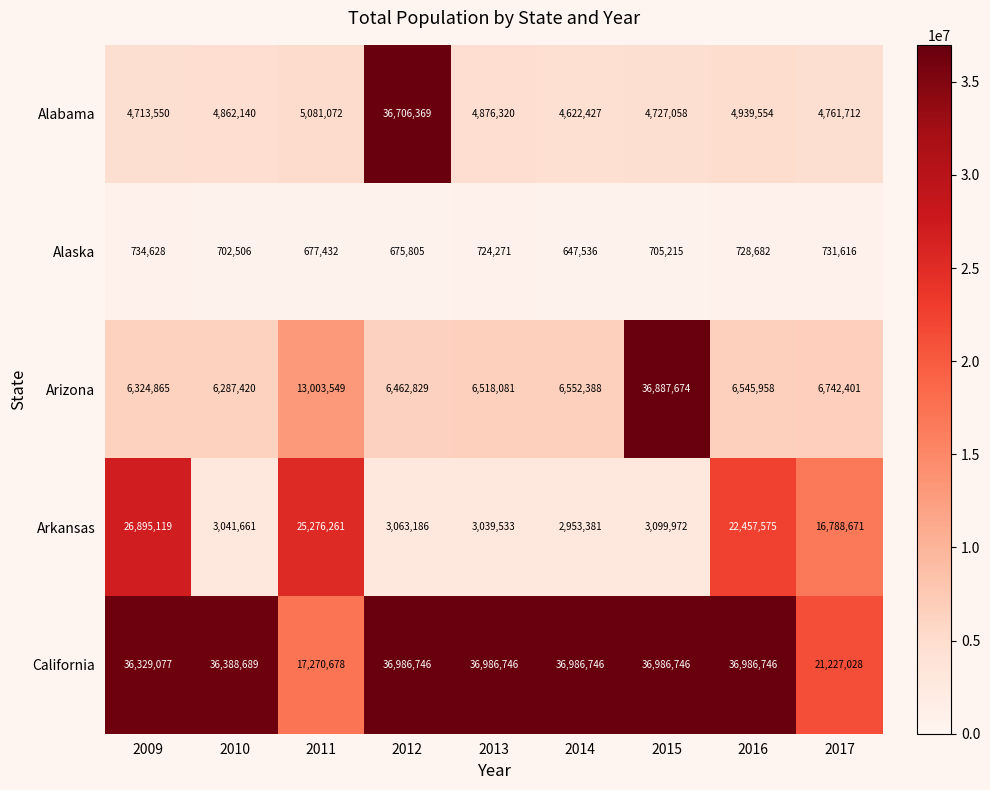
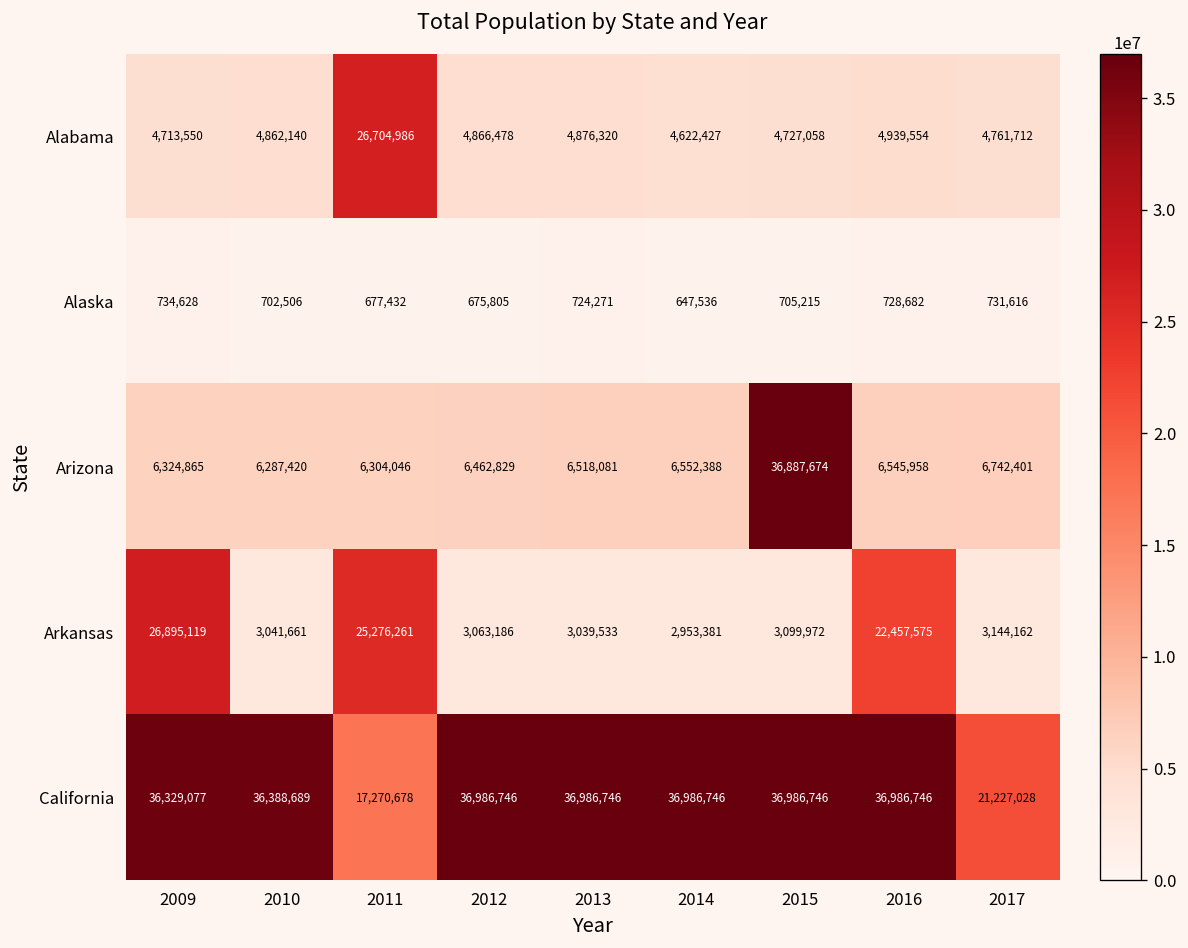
  {
    "Alabama": {
      "2009": "4,713,550",
      "2010": "4,862,140",
-     "2011": "5,081,072",
-     "2012": "36,706,369",
+     "2011": "26,704,986",
+     "2012": "4,866,478",
      "2013": "4,876,320",
      "2014": "4,622,427",
      "2015": "4,727,058",
      "2016": "4,939,554",
      "2017": "4,761,712"
    },
    "Alaska": {
      "2009": "734,628",
      "2010": "702,506",
      "2011": "677,432",
      "2012": "675,805",
      "2013": "724,271",
      "2014": "647,536",
      "2015": "705,215",
      "2016": "728,682",
      "2017": "731,616"
    },
    "Arizona": {
      "2009": "6,324,865",
      "2010": "6,287,420",
-     "2011": "13,003,549",
+     "2011": "6,304,046",
      "2012": "6,462,829",
      "2013": "6,518,081",
      "2014": "6,552,388",
      "2015": "36,887,674",
      "2016": "6,545,958",
      "2017": "6,742,401"
    },
    "Arkansas": {
      "2009": "26,895,119",
      "2010": "3,041,661",
      "2011": "25,276,261",
      "2012": "3,063,186",
      "2013": "3,039,533",
      "2014": "2,953,381",
      "2015": "3,099,972",
      "2016": "22,457,575",
-     "2017": "16,788,671"
+     "2017": "3,144,162"
    },
    "California": {
      "2009": "36,329,077",
      "2010": "36,388,689",
      "2011": "17,270,678",
      "2012": "36,986,746",
      "2013": "36,986,746",
      "2014": "36,986,746",
      "2015": "36,986,746",
      "2016": "36,986,746",
      "2017": "21,227,028"
    }
  }
